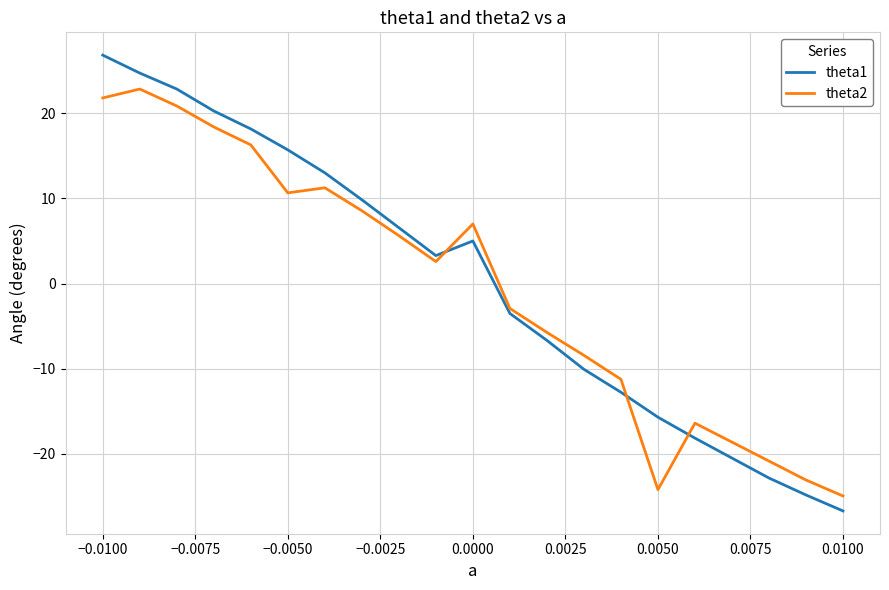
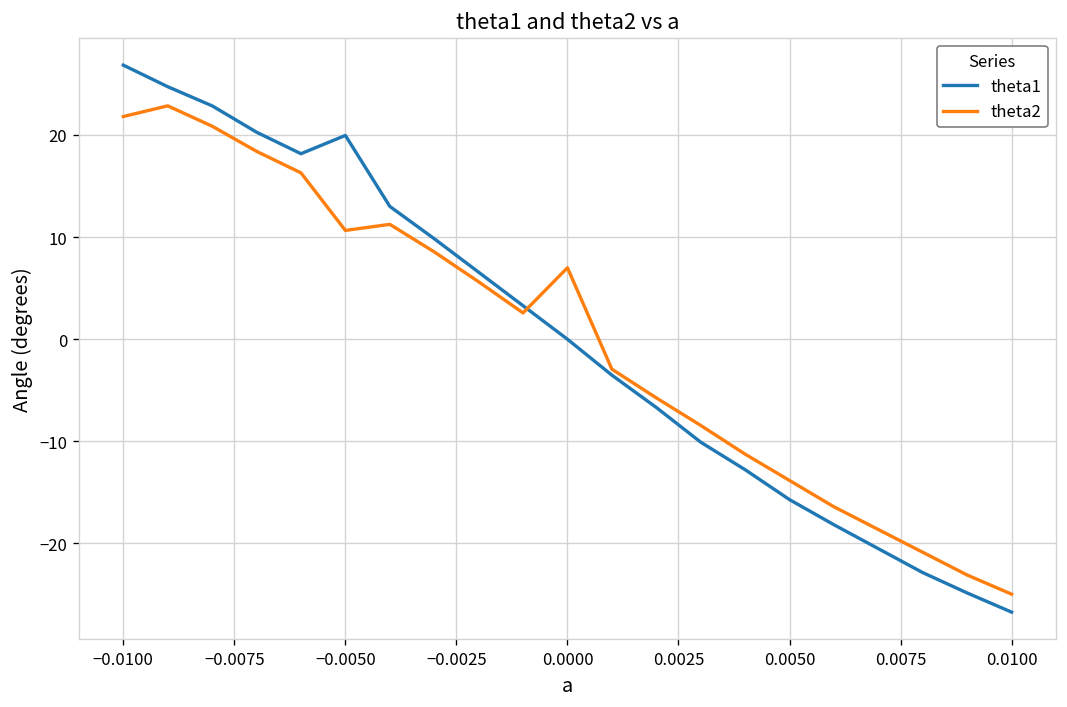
  {
    "theta1": {
      "−0.0100": 27,
-     "−0.0050": 16,
-     "0.0000": 5,
+     "−0.0050": 20,
+     "0.0000": 0,
      "0.0050": -16,
      "0.0100": -27
    },
    "theta2": {
      "−0.0100": 22,
      "−0.0050": 11,
      "0.0000": 7,
-     "0.0050": -24,
+     "0.0050": -14,
      "0.0100": -25
    }
  }
